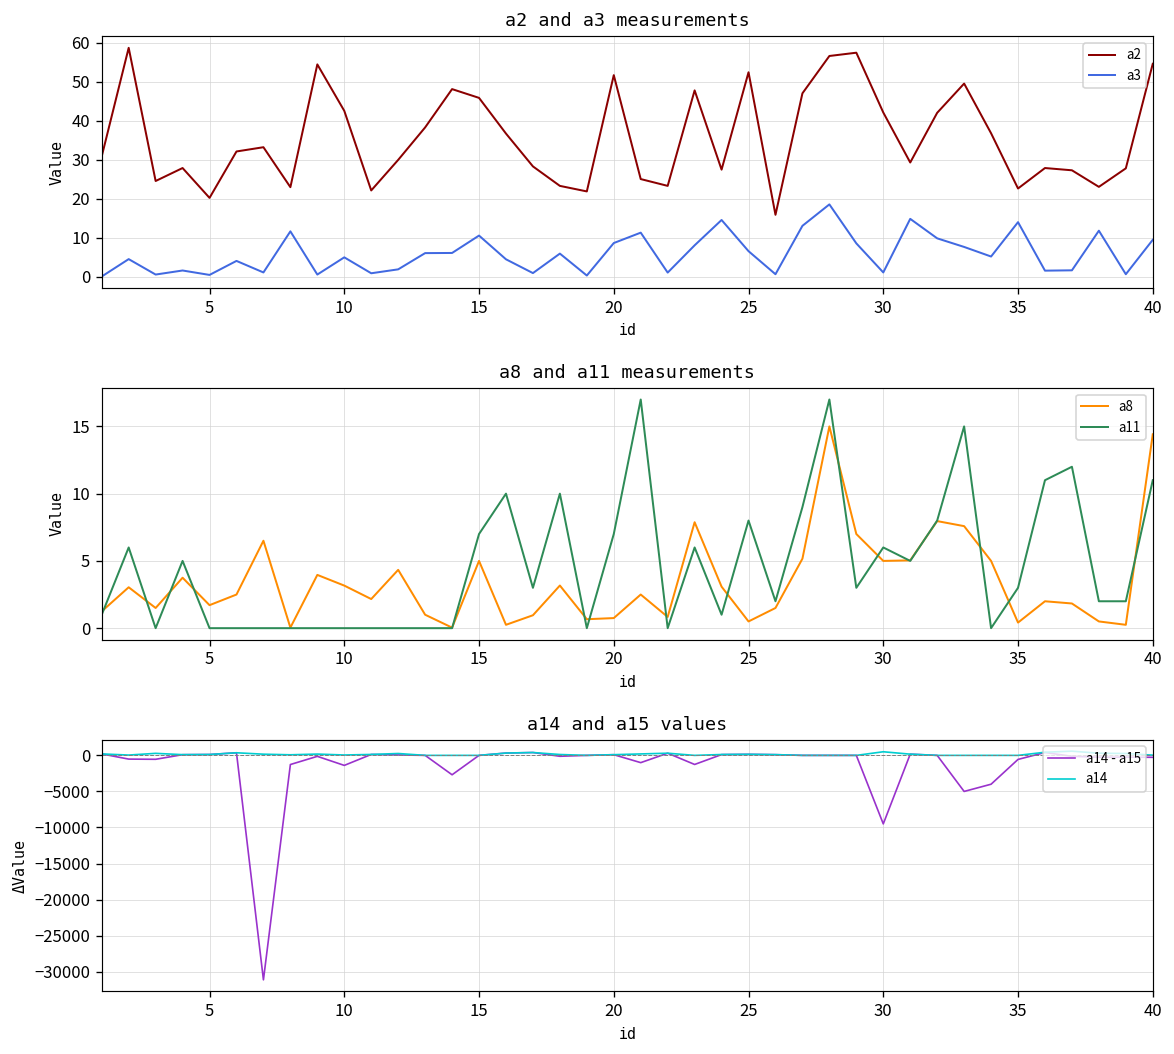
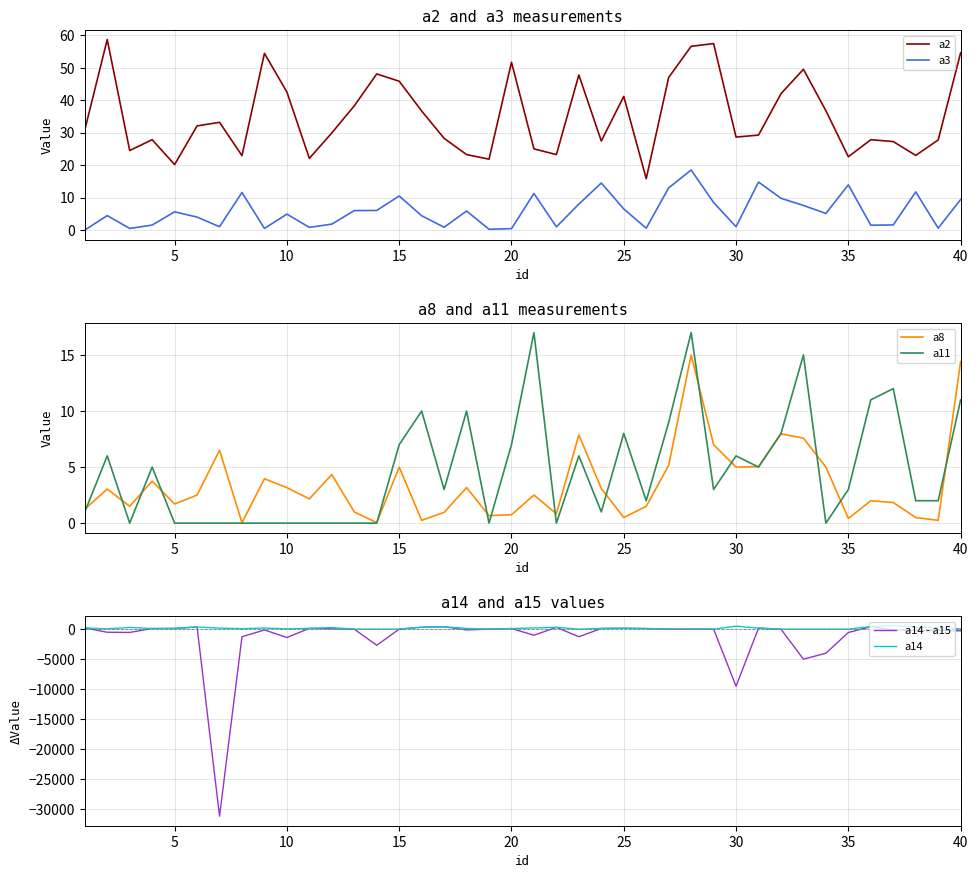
  {
    "a2 and a3 measurements": {
      "a2": {
        "5": 20,
        "10": 43,
        "15": 46,
        "20": 52,
-       "25": 52,
-       "30": 42,
+       "25": 41,
+       "30": 29,
        "35": 23,
        "40": 55
      },
      "a3": {
-       "5": 0,
+       "5": 6,
        "10": 5,
        "15": 11,
-       "20": 9,
+       "20": 0,
        "25": 7,
        "30": 1,
        "35": 14,
        "40": 9
      }
    },
    "a8 and a11 measurements": {
      "a8": {
        "5": 1.7,
        "10": 3.2,
        "15": 5.0,
        "20": 0.8,
        "25": 0.5,
        "30": 5.0,
        "35": 0.4,
        "40": 14.4
      },
      "a11": {
        "5": 0.0,
        "10": 0.0,
        "15": 7.0,
        "20": 7.0,
        "25": 8.0,
        "30": 6.0,
        "35": 3.0,
        "40": 11.0
      }
    },
    "a14 and a15 values": {
      "a14 - a15": {
        "10": -1000,
        "30": -10000,
        "35": -1000
      },
      "a14": {
        "10": 0,
        "30": 1000,
        "35": 0
      }
    }
  }
